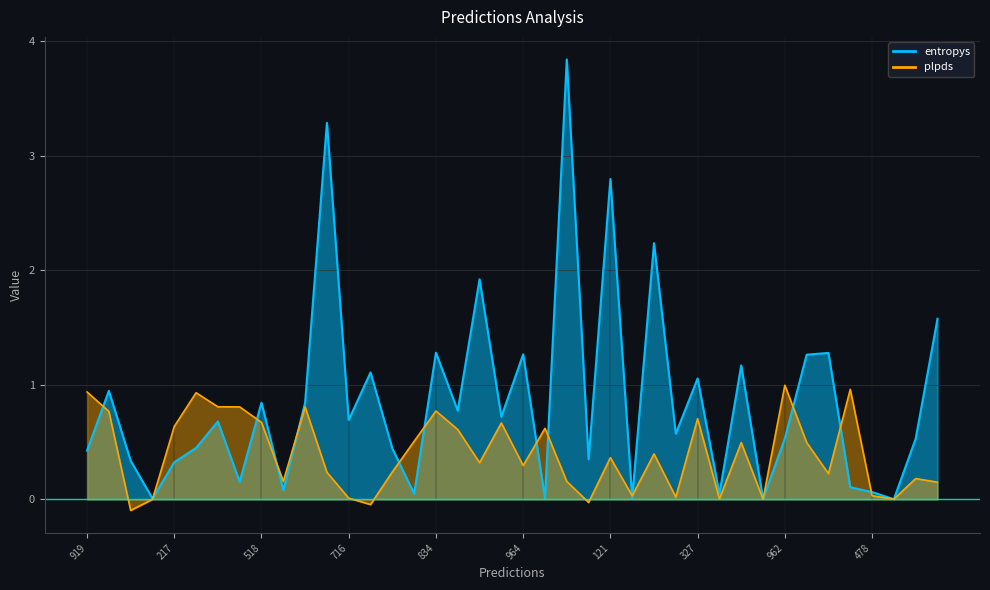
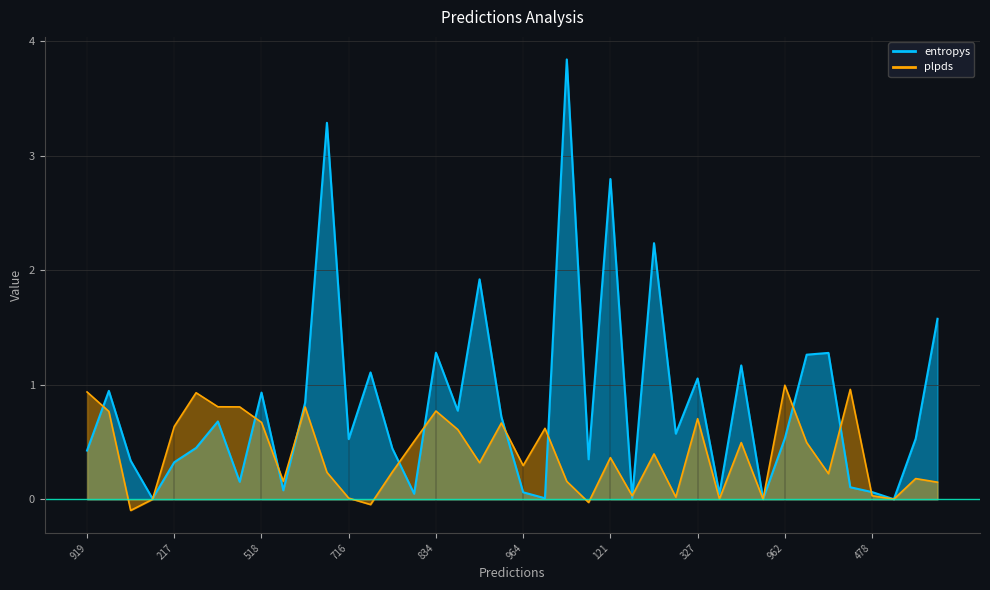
  {
    "entropys": {
      "919": 0.43,
      "217": 0.32,
-     "518": 0.84,
-     "716": 0.69,
+     "518": 0.93,
+     "716": 0.53,
      "834": 1.28,
-     "964": 1.27,
+     "964": 0.06,
      "121": 2.80,
      "327": 1.06,
      "962": 0.53,
      "478": 0.06
    }
  }
